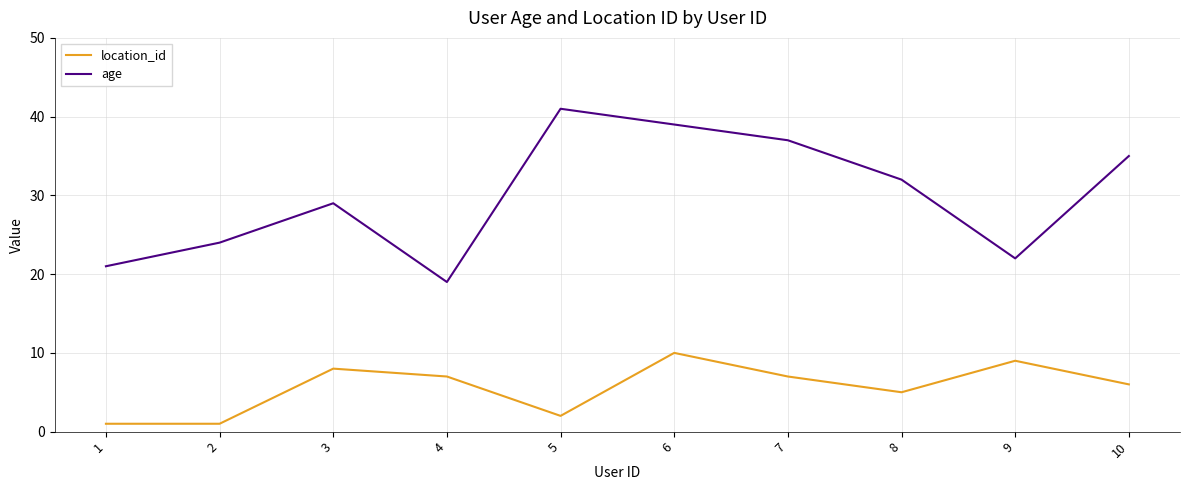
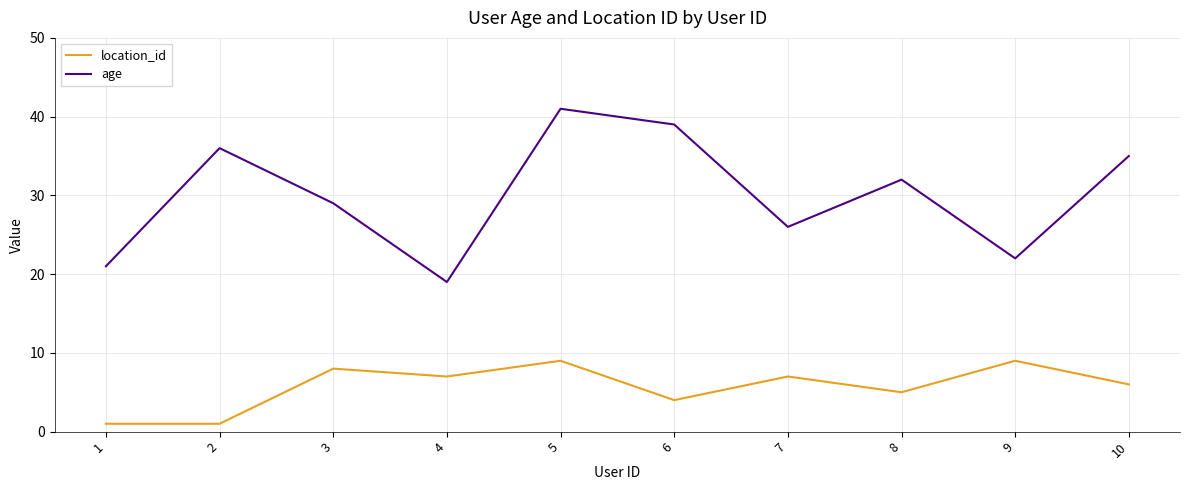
  {
    "location_id": {
      "1": 1,
      "2": 1,
      "3": 8,
      "4": 7,
-     "5": 2,
-     "6": 10,
+     "5": 9,
+     "6": 4,
      "7": 7,
      "8": 5,
      "9": 9,
      "10": 6
    },
    "age": {
      "1": 21,
-     "2": 24,
+     "2": 36,
      "3": 29,
      "4": 19,
      "5": 41,
      "6": 39,
-     "7": 37,
+     "7": 26,
      "8": 32,
      "9": 22,
      "10": 35
    }
  }
